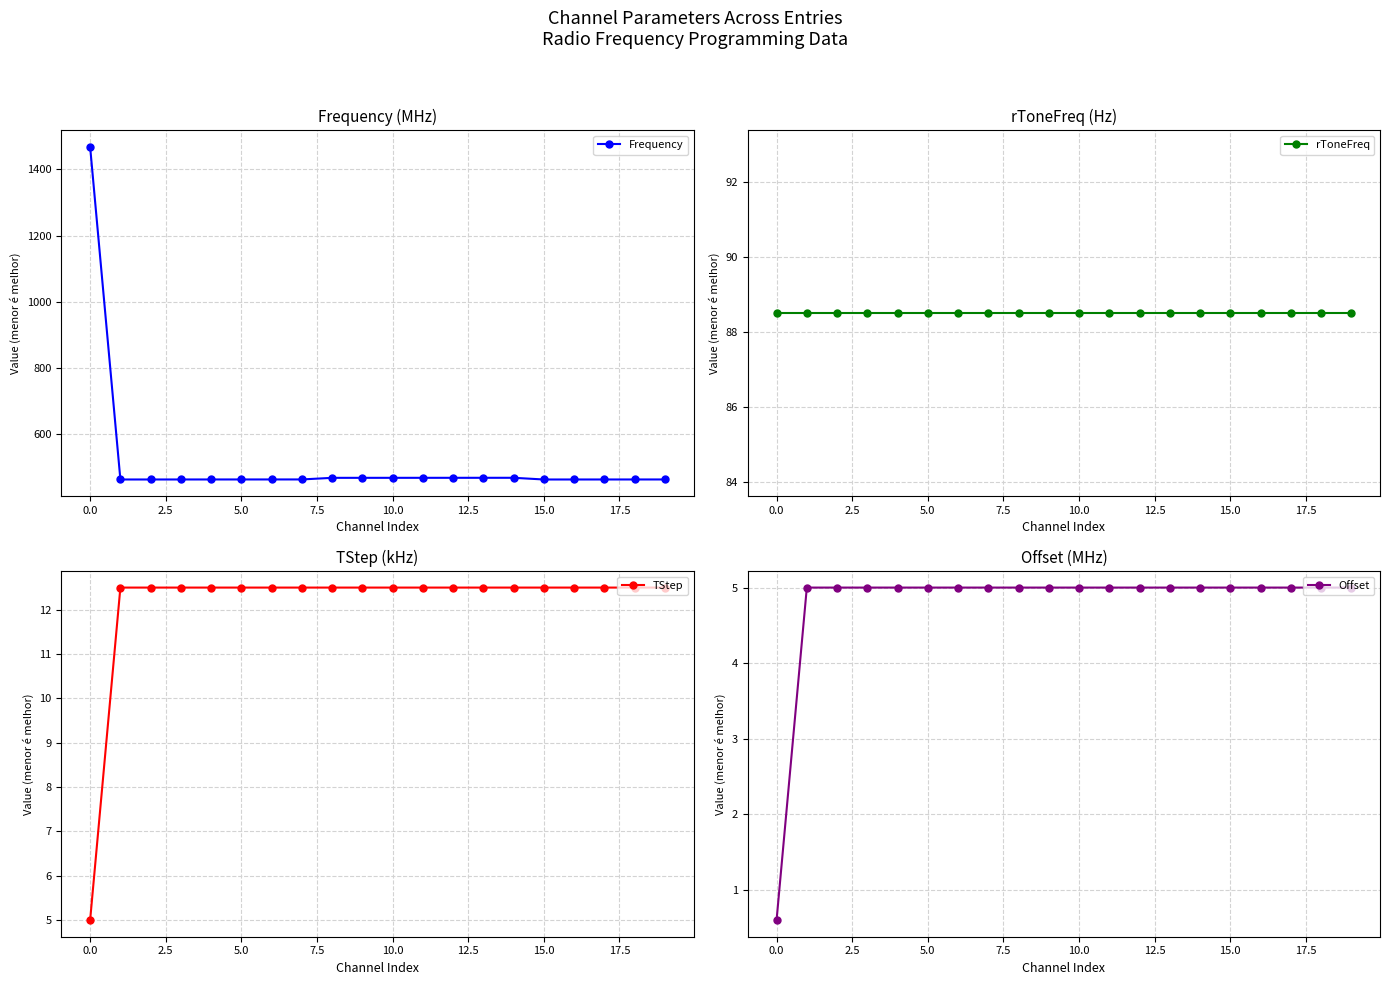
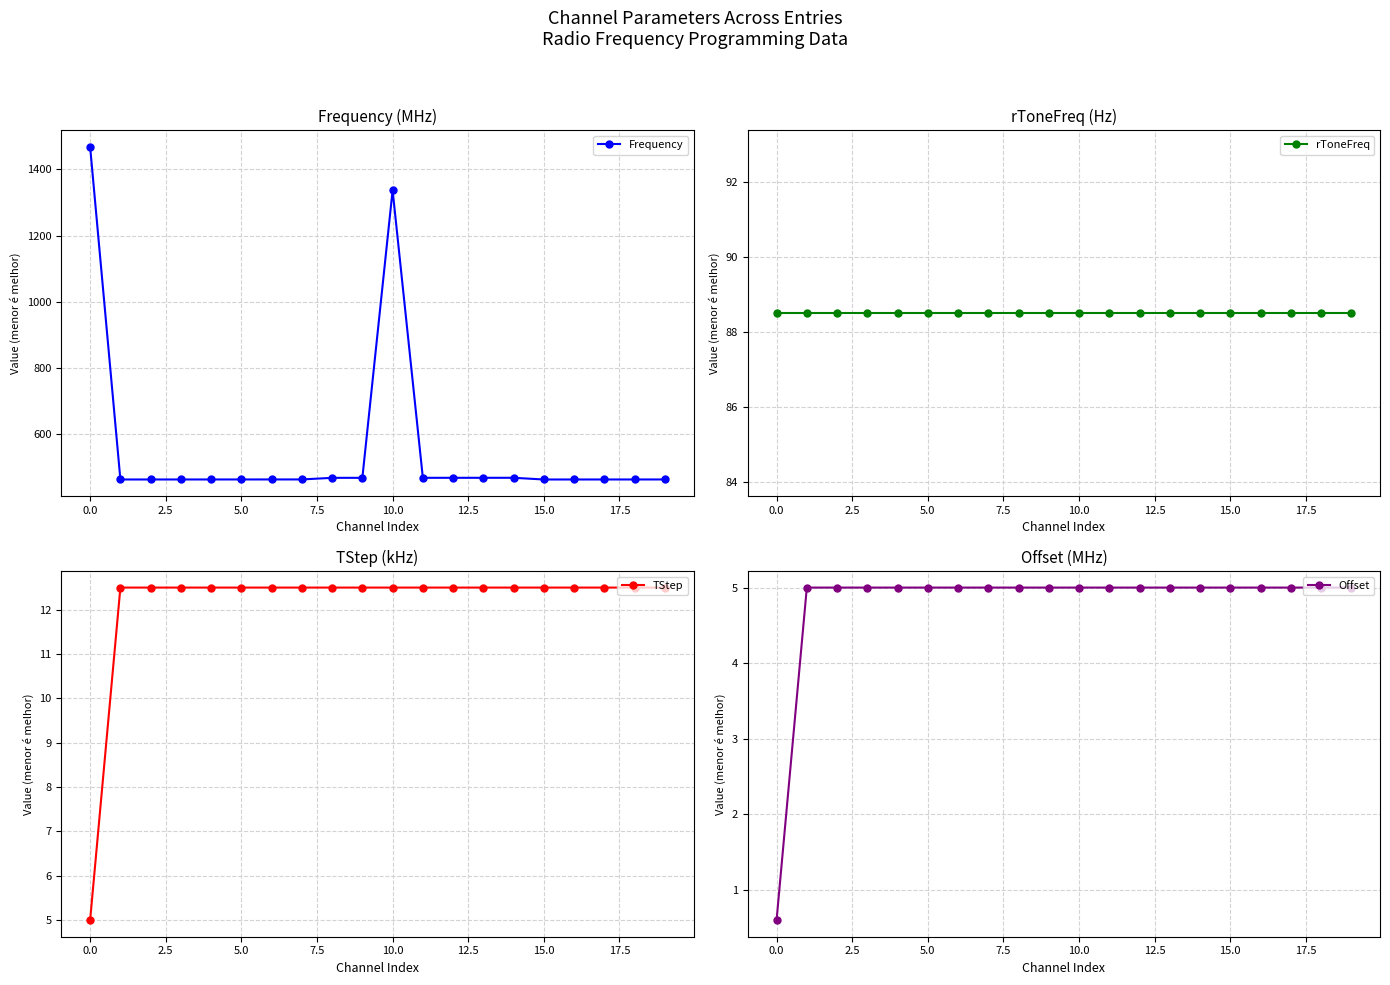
  {
    "Frequency (MHz)": {
      "0.0": 1470,
      "5.0": 460,
-     "10.0": 470,
+     "10.0": 1340,
      "15.0": 460
    },
    "rToneFreq (Hz)": {
      "0.0": 88.5,
      "5.0": 88.5,
      "10.0": 88.5,
      "15.0": 88.5
    },
    "TStep (kHz)": {
      "0.0": 5.0,
      "5.0": 12.5,
      "10.0": 12.5,
      "15.0": 12.5
    },
    "Offset (MHz)": {
      "0.0": 0.6,
      "5.0": 5.0,
      "10.0": 5.0,
      "15.0": 5.0
    }
  }
